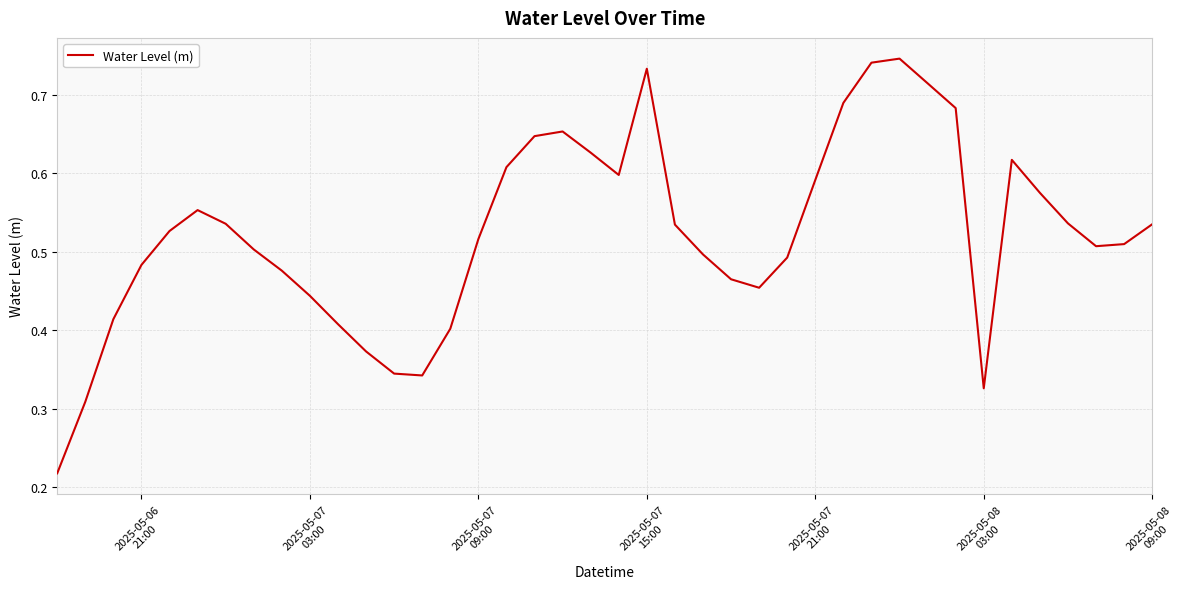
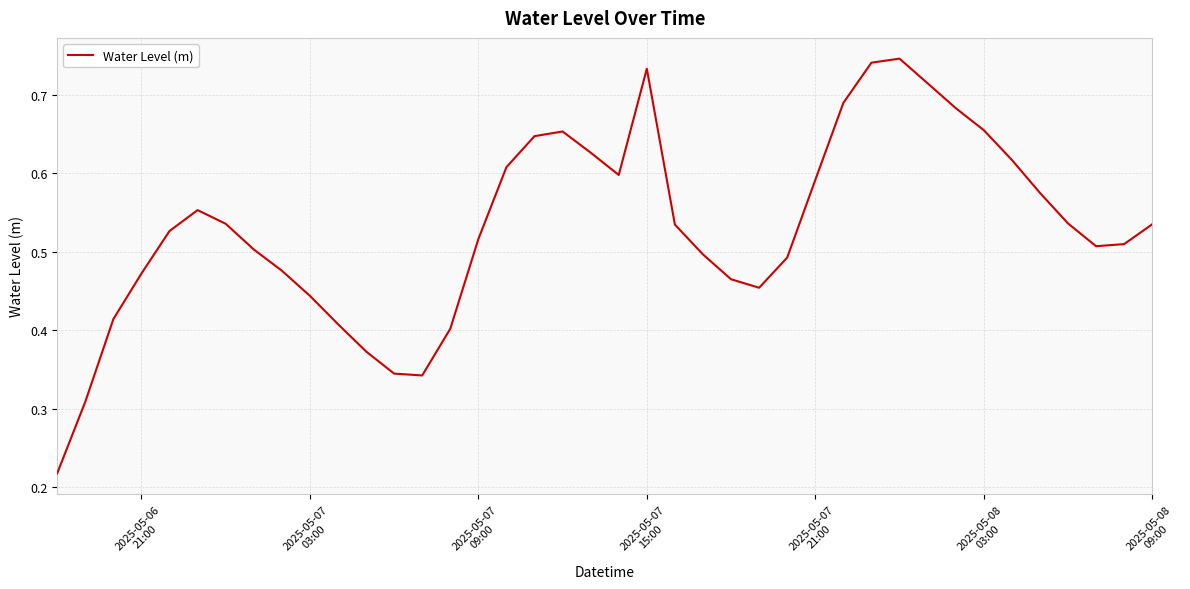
  {
-   "2025-05-06 21:00": 0.48,
+   "2025-05-06 21:00": 0.47,
    "2025-05-07 03:00": 0.44,
    "2025-05-07 09:00": 0.52,
    "2025-05-07 15:00": 0.73,
    "2025-05-07 21:00": 0.59,
-   "2025-05-08 03:00": 0.33,
+   "2025-05-08 03:00": 0.65,
    "2025-05-08 09:00": 0.53
  }
